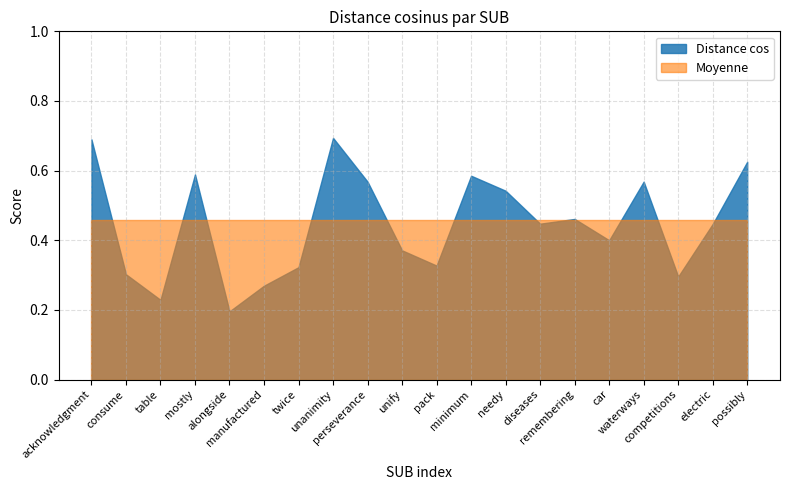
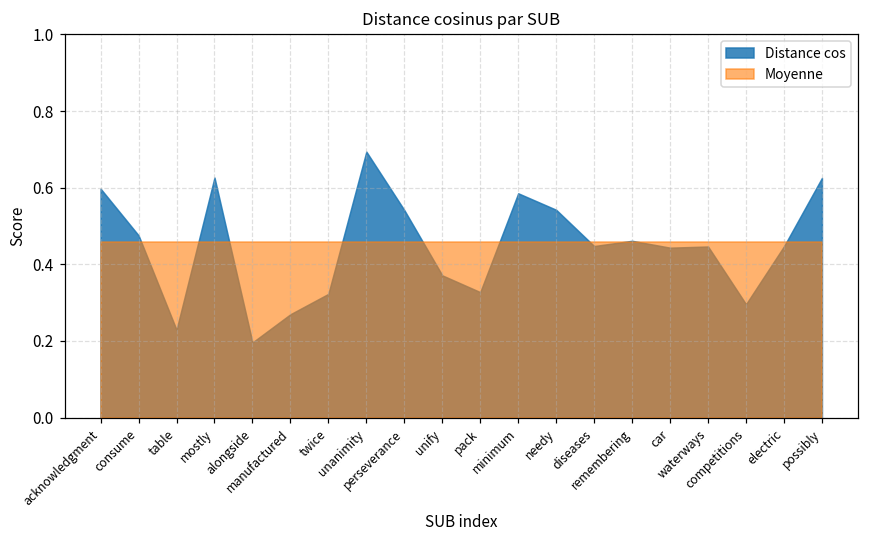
  {
    "Distance cos": {
-     "acknowledgment": 0.69,
-     "consume": 0.30,
+     "acknowledgment": 0.60,
+     "consume": 0.48,
      "table": 0.23,
-     "mostly": 0.59,
+     "mostly": 0.63,
      "alongside": 0.20,
      "manufactured": 0.27,
      "twice": 0.32,
      "unanimity": 0.69,
-     "perseverance": 0.57,
+     "perseverance": 0.54,
      "unify": 0.37,
      "pack": 0.33,
      "minimum": 0.59,
      "needy": 0.54,
      "diseases": 0.45,
-     "car": 0.40,
-     "waterways": 0.57,
+     "car": 0.44,
+     "waterways": 0.45,
      "competitions": 0.30,
      "electric": 0.45,
      "possibly": 0.63
    },
    "Moyenne": {
      "acknowledgment": 0.46,
      "consume": 0.46,
      "table": 0.46,
      "mostly": 0.46,
      "alongside": 0.46,
      "manufactured": 0.46,
      "twice": 0.46,
      "unanimity": 0.46,
      "perseverance": 0.46,
      "unify": 0.46,
      "pack": 0.46,
      "minimum": 0.46,
      "needy": 0.46,
      "diseases": 0.46,
      "car": 0.46,
      "waterways": 0.46,
      "competitions": 0.46,
      "electric": 0.46,
      "possibly": 0.46
    }
  }
